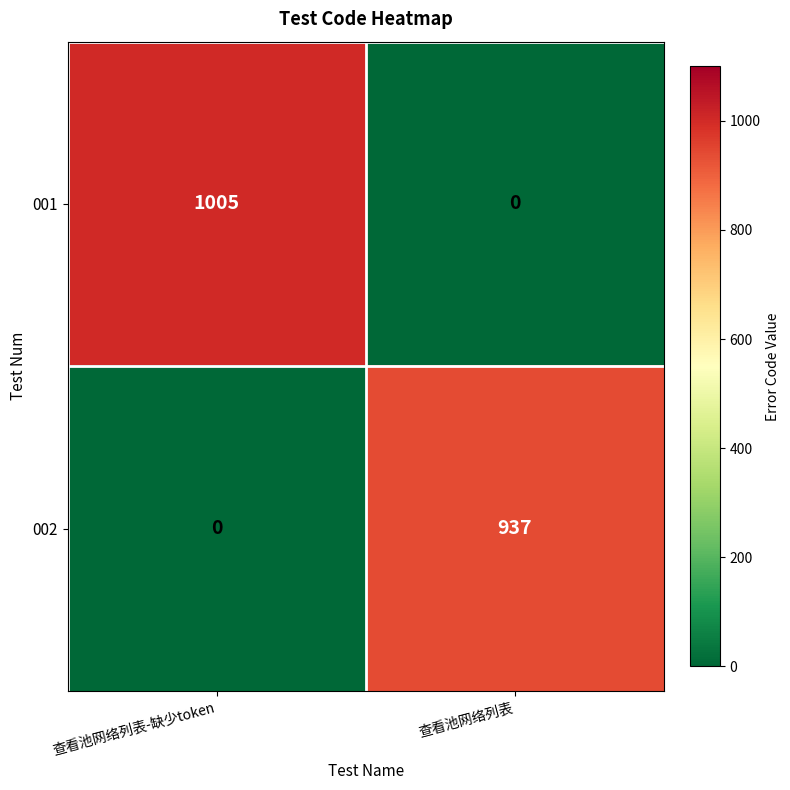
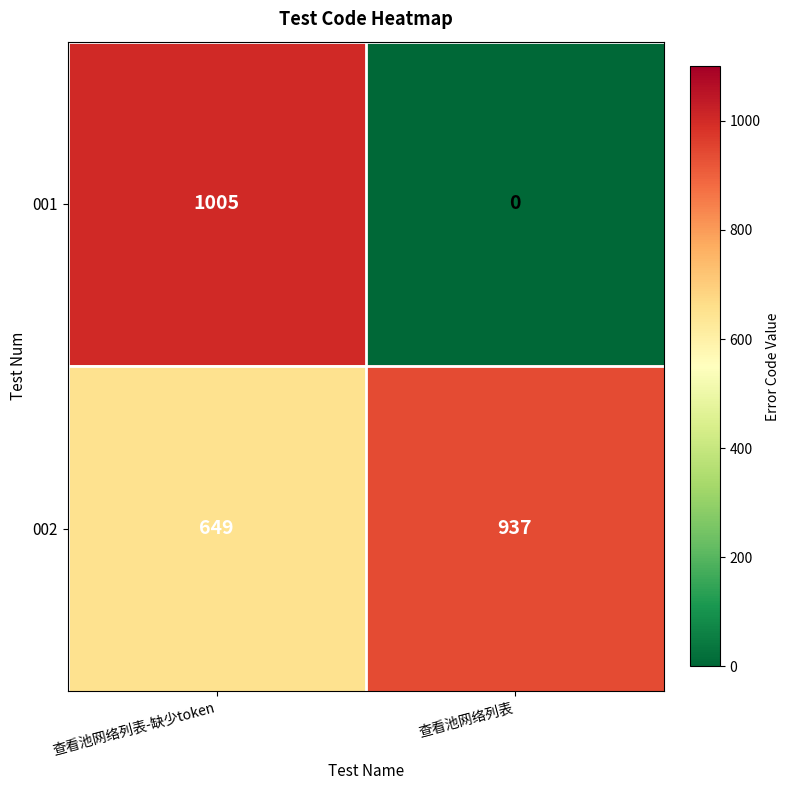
  {
    "001": {
      "查看池网络列表-缺少token": 1005,
      "查看池网络列表": 0
    },
    "002": {
-     "查看池网络列表-缺少token": 0,
+     "查看池网络列表-缺少token": 649,
      "查看池网络列表": 937
    }
  }
